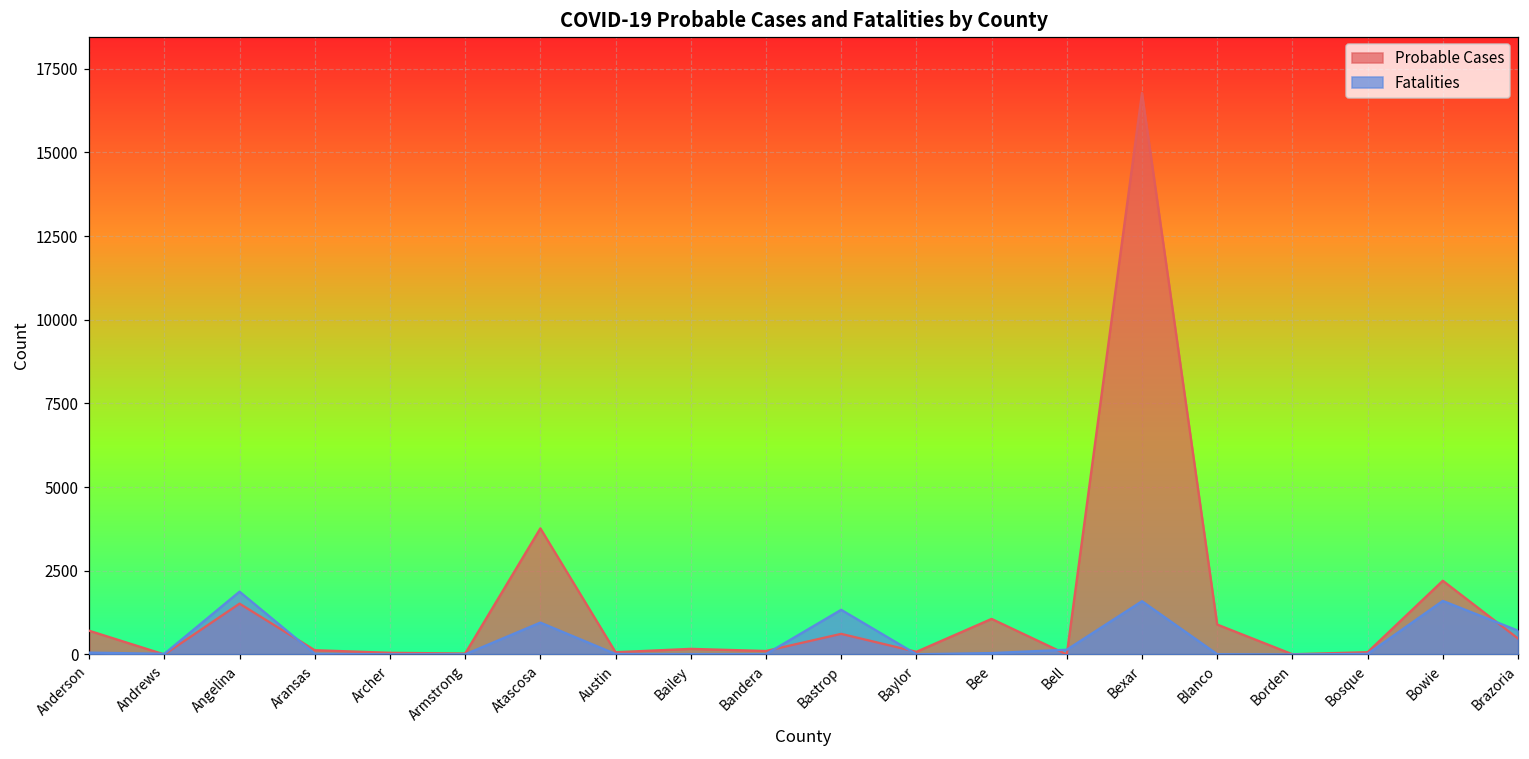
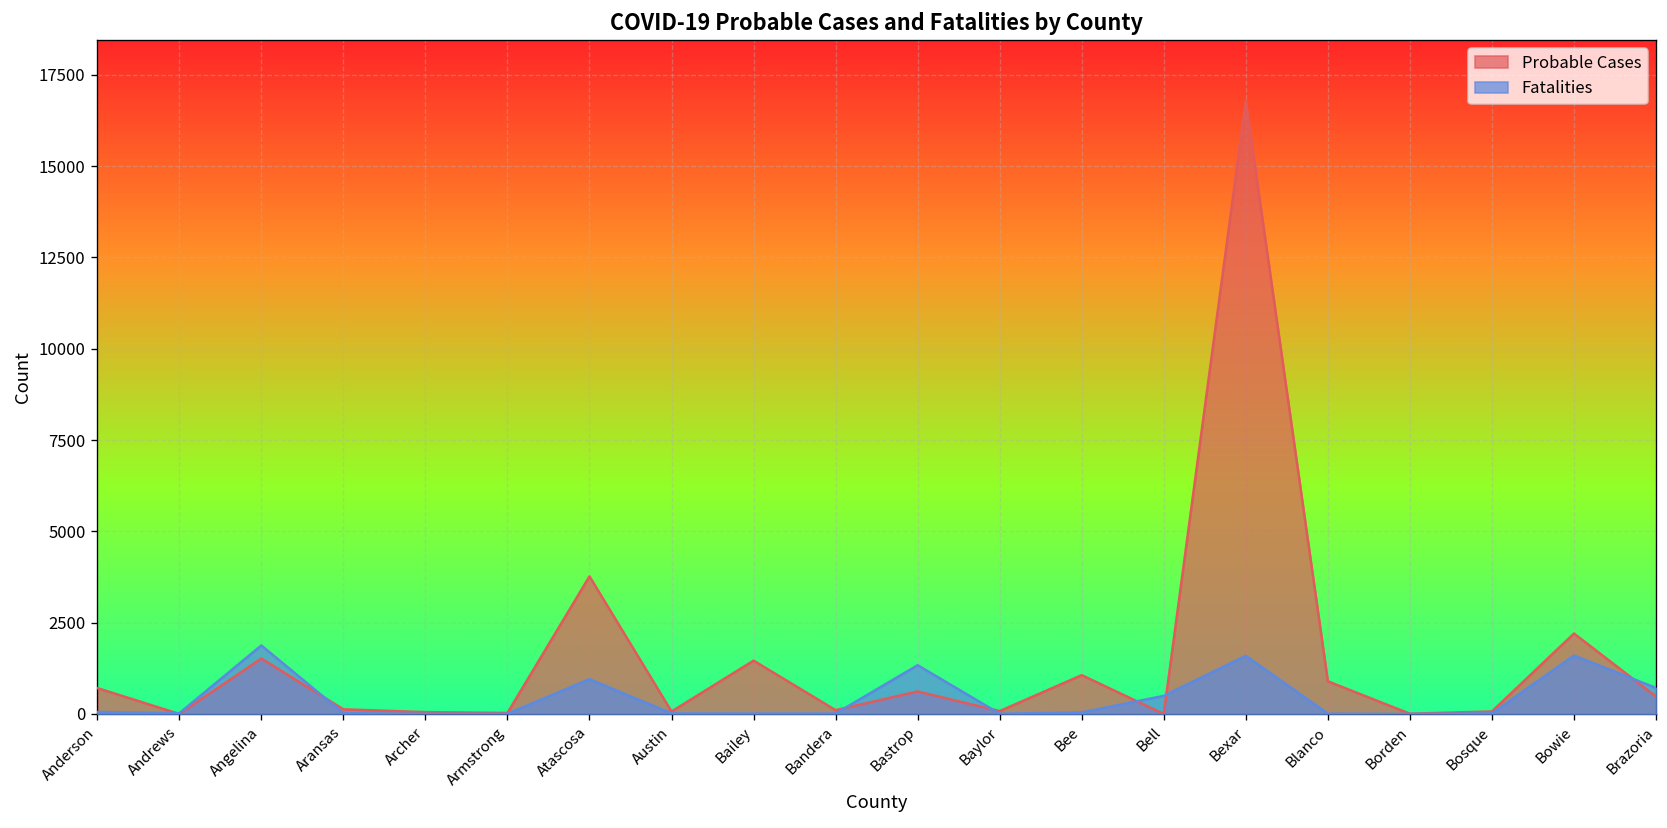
  {
    "Probable Cases": {
      "Anderson": 700,
      "Angelina": 1500,
      "Aransas": 100,
      "Atascosa": 3800,
-     "Bailey": 200,
+     "Bailey": 1500,
      "Bandera": 100,
      "Bastrop": 600,
      "Bee": 1100,
      "Bell": 0,
      "Bexar": 16800,
      "Blanco": 900,
      "Bowie": 2200,
      "Brazoria": 500
    },
    "Fatalities": {
      "Anderson": 100,
      "Angelina": 1900,
      "Aransas": 0,
      "Atascosa": 1000,
      "Bailey": 0,
      "Bandera": 0,
      "Bastrop": 1300,
      "Bee": 0,
-     "Bell": 100,
+     "Bell": 500,
      "Bexar": 1600,
      "Blanco": 0,
      "Bowie": 1600,
      "Brazoria": 700
    }
  }
